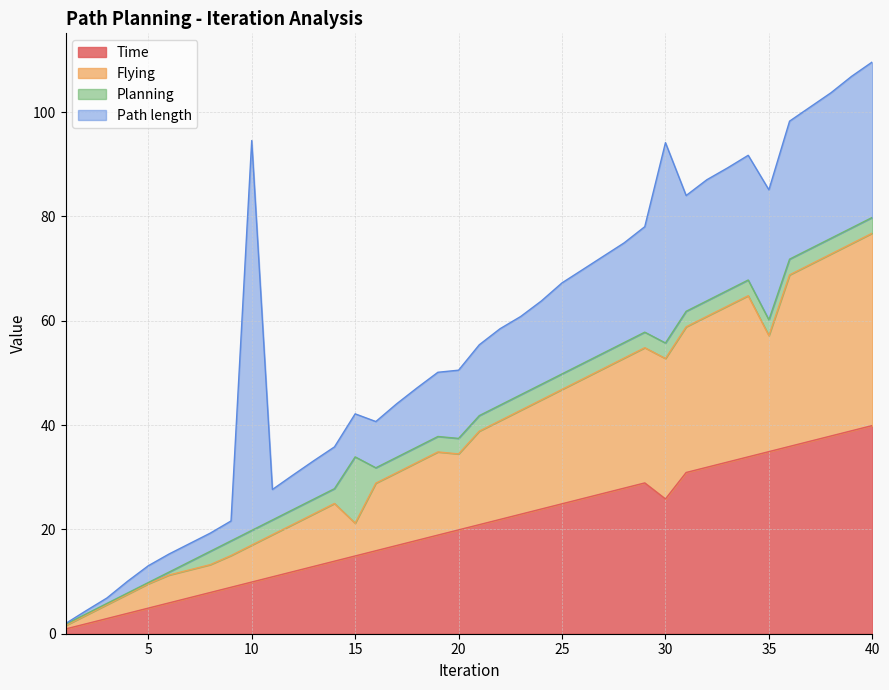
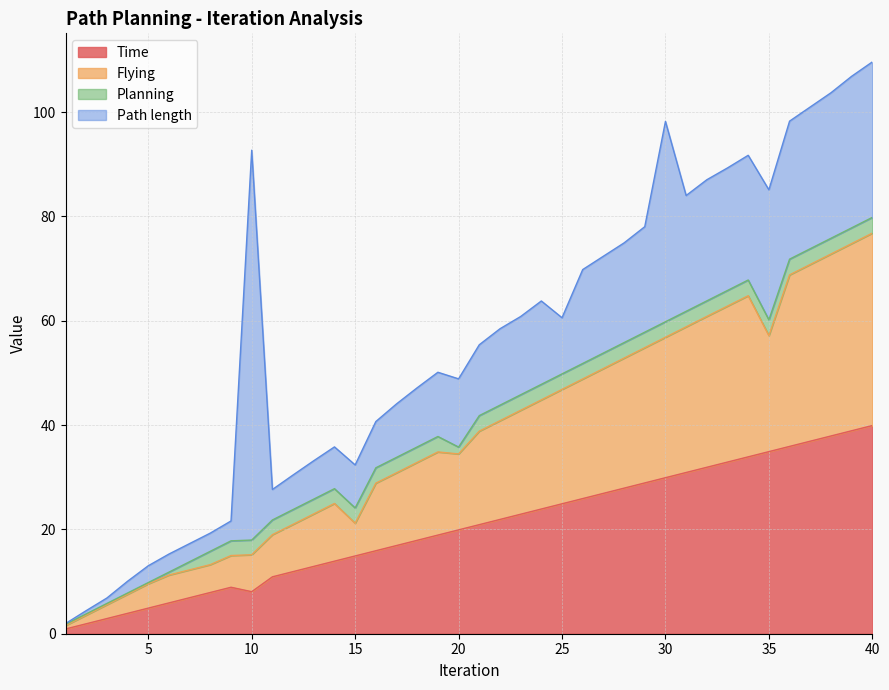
  {
    "Time": {
      "5": 5,
-     "10": 10,
+     "10": 8,
      "15": 15,
      "20": 20,
      "25": 25,
-     "30": 26,
+     "30": 30,
      "35": 35,
      "40": 40
    },
    "Flying": {
      "10": 7,
      "15": 6,
      "20": 15,
      "25": 22,
      "30": 27,
      "35": 22,
      "40": 37
    },
    "Planning": {
      "10": 3,
-     "15": 13,
-     "20": 3,
+     "15": 3,
+     "20": 1,
      "25": 3,
      "30": 3,
      "35": 3,
      "40": 3
    },
    "Path length": {
      "5": 3,
      "10": 75,
      "15": 8,
      "20": 13,
-     "25": 17,
+     "25": 11,
      "30": 38,
      "35": 25,
      "40": 30
    }
  }
